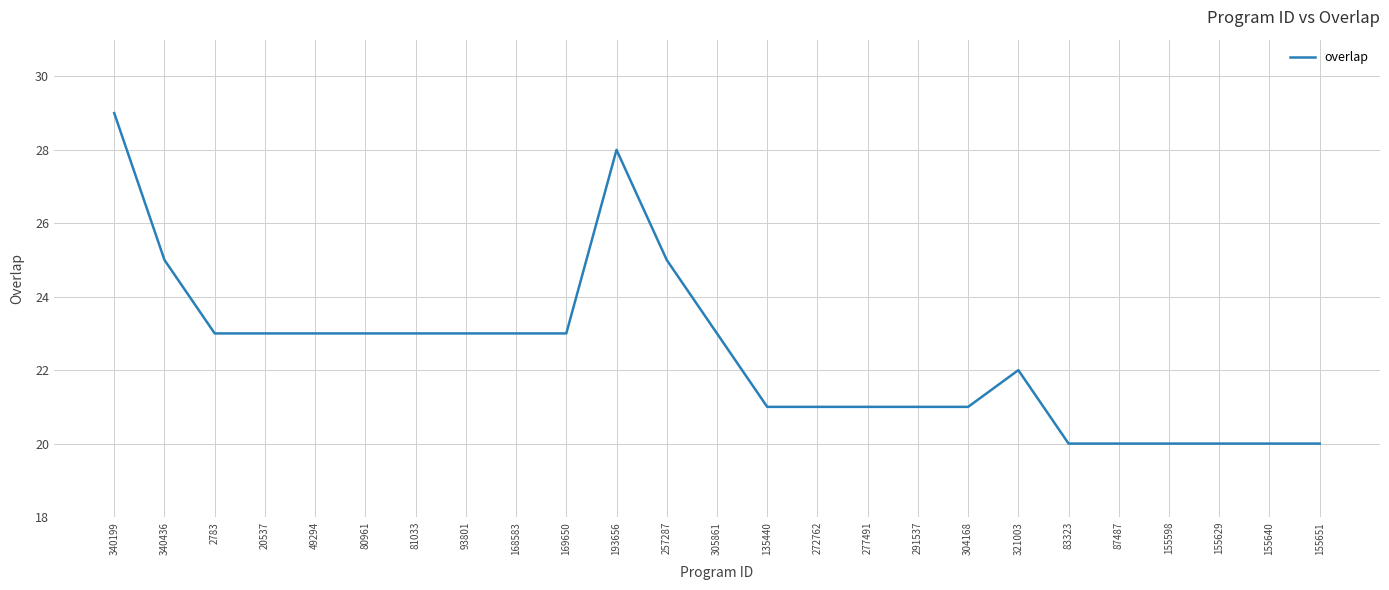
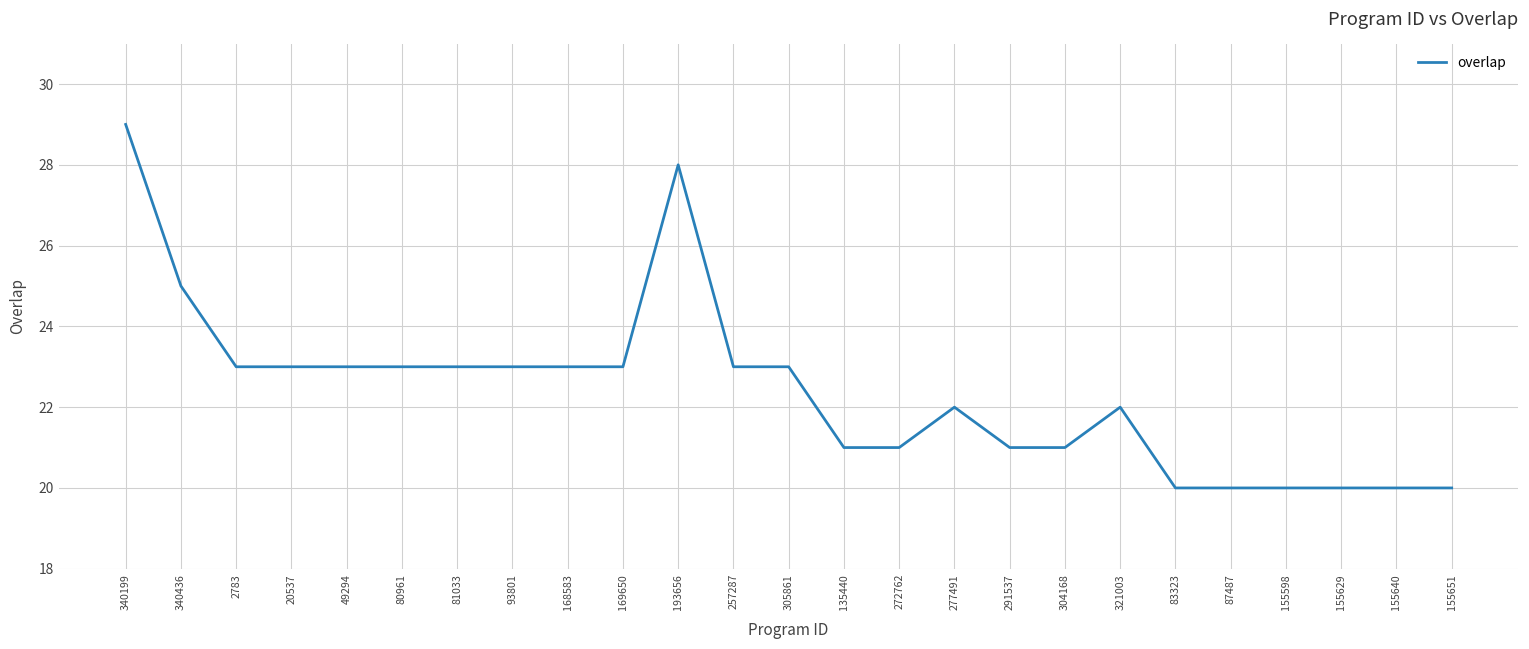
  {
    "340199": 29,
    "340436": 25,
    "2783": 23,
    "20537": 23,
    "49294": 23,
    "80961": 23,
    "81033": 23,
    "93801": 23,
    "168583": 23,
    "169650": 23,
    "193656": 28,
-   "257287": 25,
+   "257287": 23,
    "305861": 23,
    "135440": 21,
    "272762": 21,
-   "277491": 21,
+   "277491": 22,
    "291537": 21,
    "304168": 21,
    "321003": 22,
    "83323": 20,
    "87487": 20,
    "155598": 20,
    "155629": 20,
    "155640": 20,
    "155651": 20
  }
